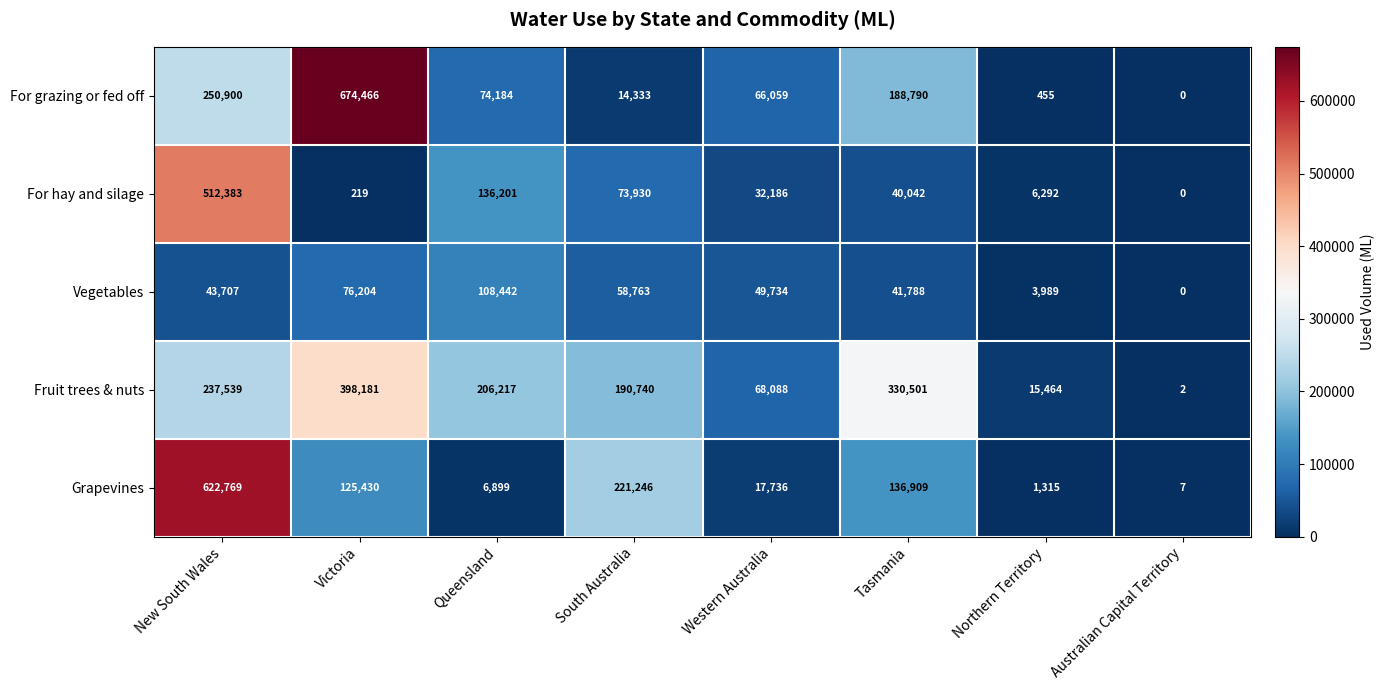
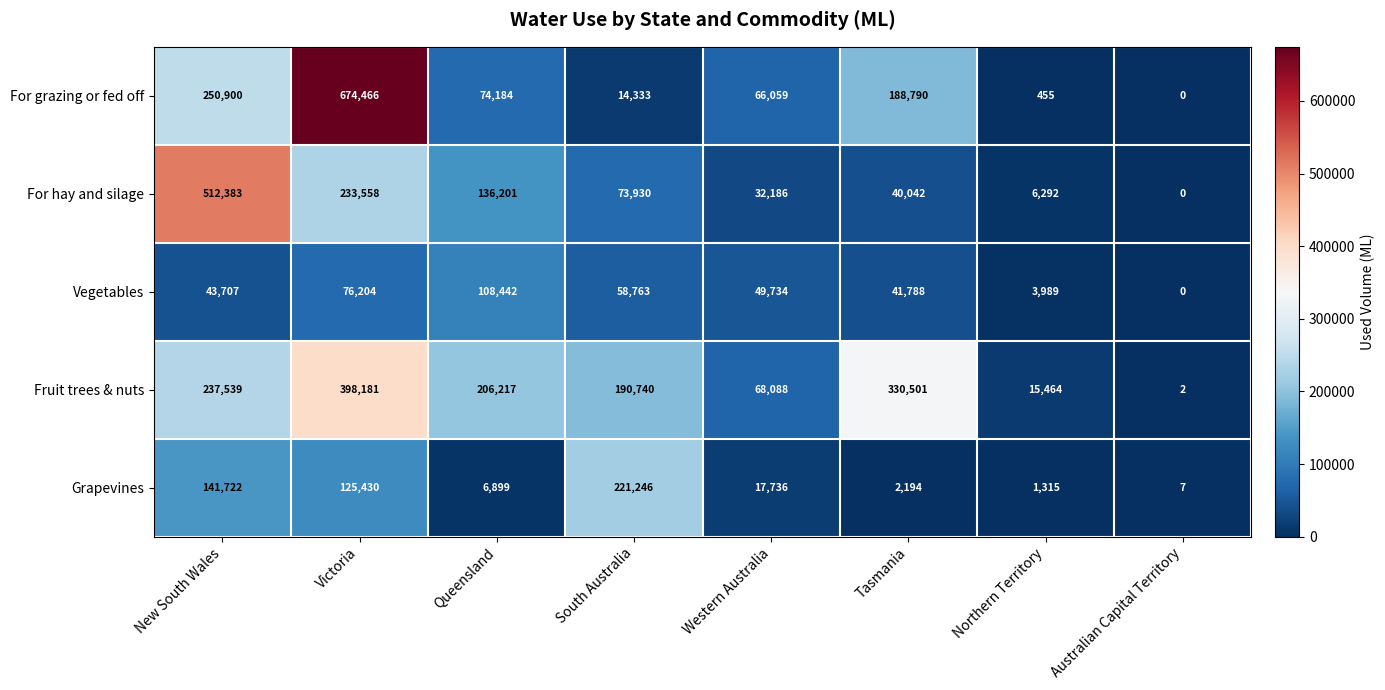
  {
    "For grazing or fed off": {
      "New South Wales": "250,900",
      "Victoria": "674,466",
      "Queensland": "74,184",
      "South Australia": "14,333",
      "Western Australia": "66,059",
      "Tasmania": "188,790",
      "Northern Territory": "455",
      "Australian Capital Territory": "0"
    },
    "For hay and silage": {
      "New South Wales": "512,383",
-     "Victoria": "219",
+     "Victoria": "233,558",
      "Queensland": "136,201",
      "South Australia": "73,930",
      "Western Australia": "32,186",
      "Tasmania": "40,042",
      "Northern Territory": "6,292",
      "Australian Capital Territory": "0"
    },
    "Vegetables": {
      "New South Wales": "43,707",
      "Victoria": "76,204",
      "Queensland": "108,442",
      "South Australia": "58,763",
      "Western Australia": "49,734",
      "Tasmania": "41,788",
      "Northern Territory": "3,989",
      "Australian Capital Territory": "0"
    },
    "Fruit trees & nuts": {
      "New South Wales": "237,539",
      "Victoria": "398,181",
      "Queensland": "206,217",
      "South Australia": "190,740",
      "Western Australia": "68,088",
      "Tasmania": "330,501",
      "Northern Territory": "15,464",
      "Australian Capital Territory": "2"
    },
    "Grapevines": {
-     "New South Wales": "622,769",
+     "New South Wales": "141,722",
      "Victoria": "125,430",
      "Queensland": "6,899",
      "South Australia": "221,246",
      "Western Australia": "17,736",
-     "Tasmania": "136,909",
+     "Tasmania": "2,194",
      "Northern Territory": "1,315",
      "Australian Capital Territory": "7"
    }
  }
